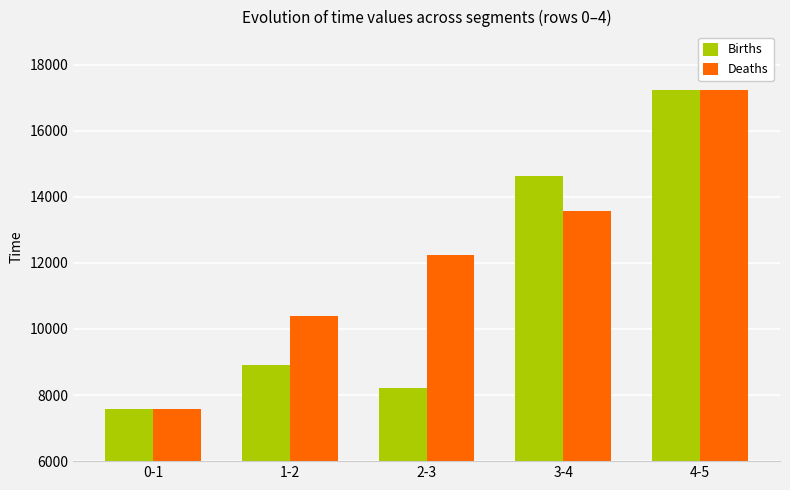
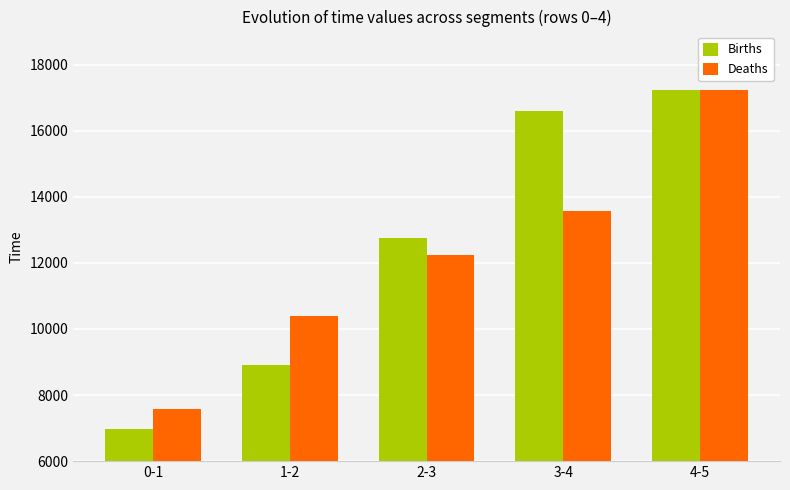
  {
    "Births": {
-     "0-1": 7600,
+     "0-1": 7000,
      "1-2": 8900,
-     "2-3": 8200,
-     "3-4": 14600,
+     "2-3": 12800,
+     "3-4": 16600,
      "4-5": 17200
    },
    "Deaths": {
      "0-1": 7600,
      "1-2": 10400,
      "2-3": 12200,
      "3-4": 13600,
      "4-5": 17200
    }
  }
